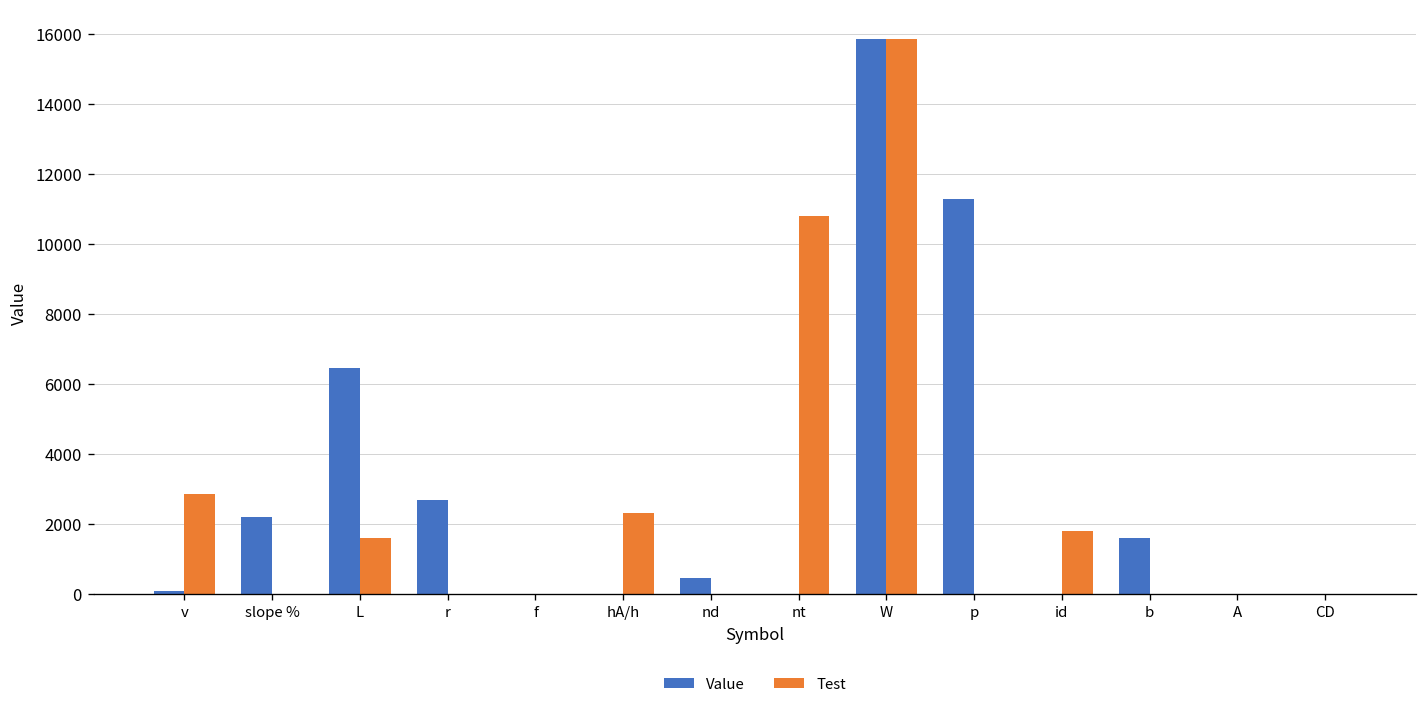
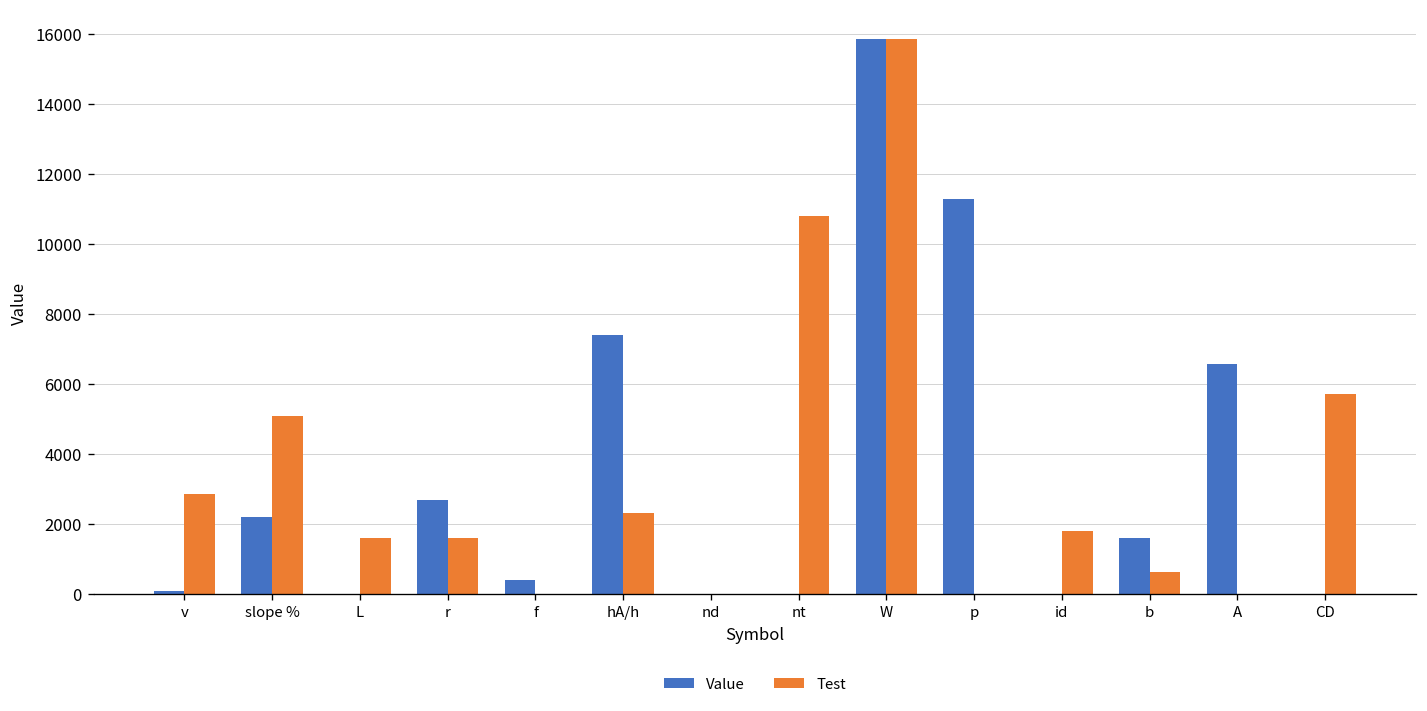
  {
    "Value": {
      "v": 100,
      "slope %": 2200,
-     "L": 6500,
+     "L": 0,
      "r": 2700,
-     "f": 0,
-     "hA/h": 0,
-     "nd": 500,
+     "f": 400,
+     "hA/h": 7400,
+     "nd": 0,
      "W": 15800,
      "p": 11300,
      "b": 1600,
-     "A": 0
+     "A": 6600
    },
    "Test": {
      "v": 2900,
-     "slope %": 0,
+     "slope %": 5100,
      "L": 1600,
-     "r": 0,
+     "r": 1600,
      "hA/h": 2300,
      "nt": 10800,
      "W": 15800,
      "id": 1800,
-     "b": 0,
-     "CD": 0
+     "b": 600,
+     "CD": 5700
    }
  }
